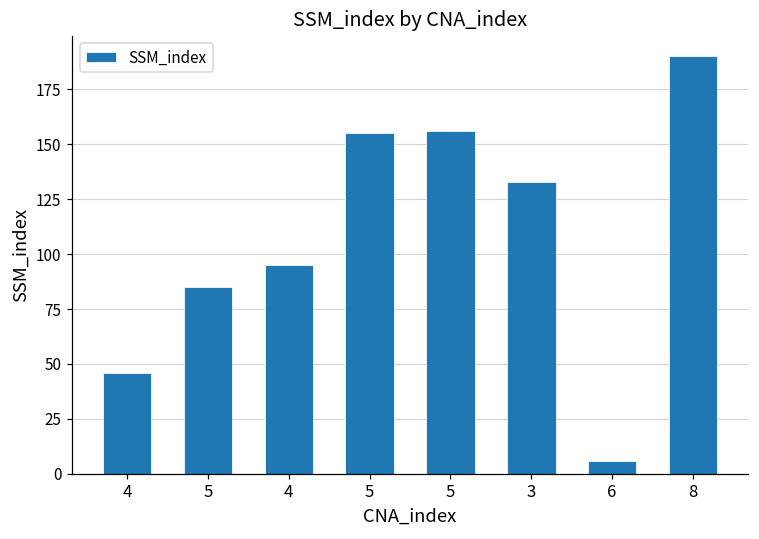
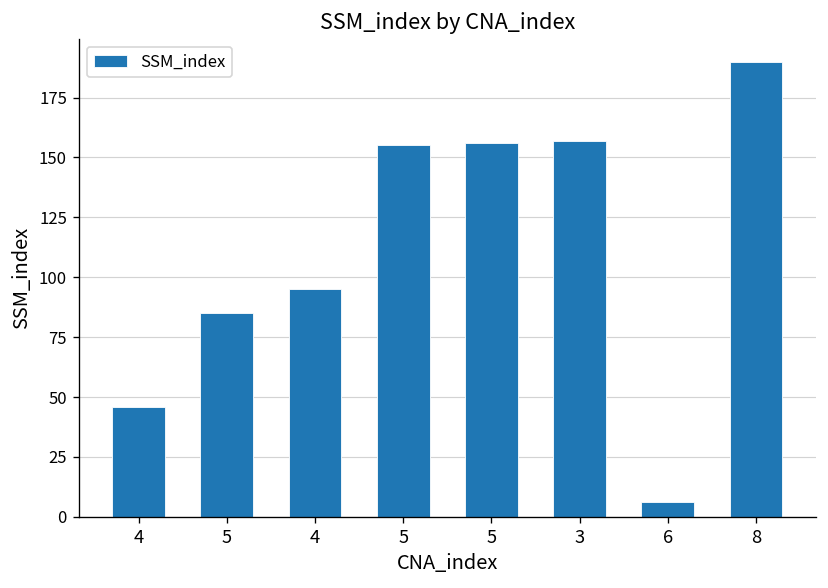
  {
-   "3": 133,
+   "3": 157,
    "6": 6,
    "8": 190
  }
